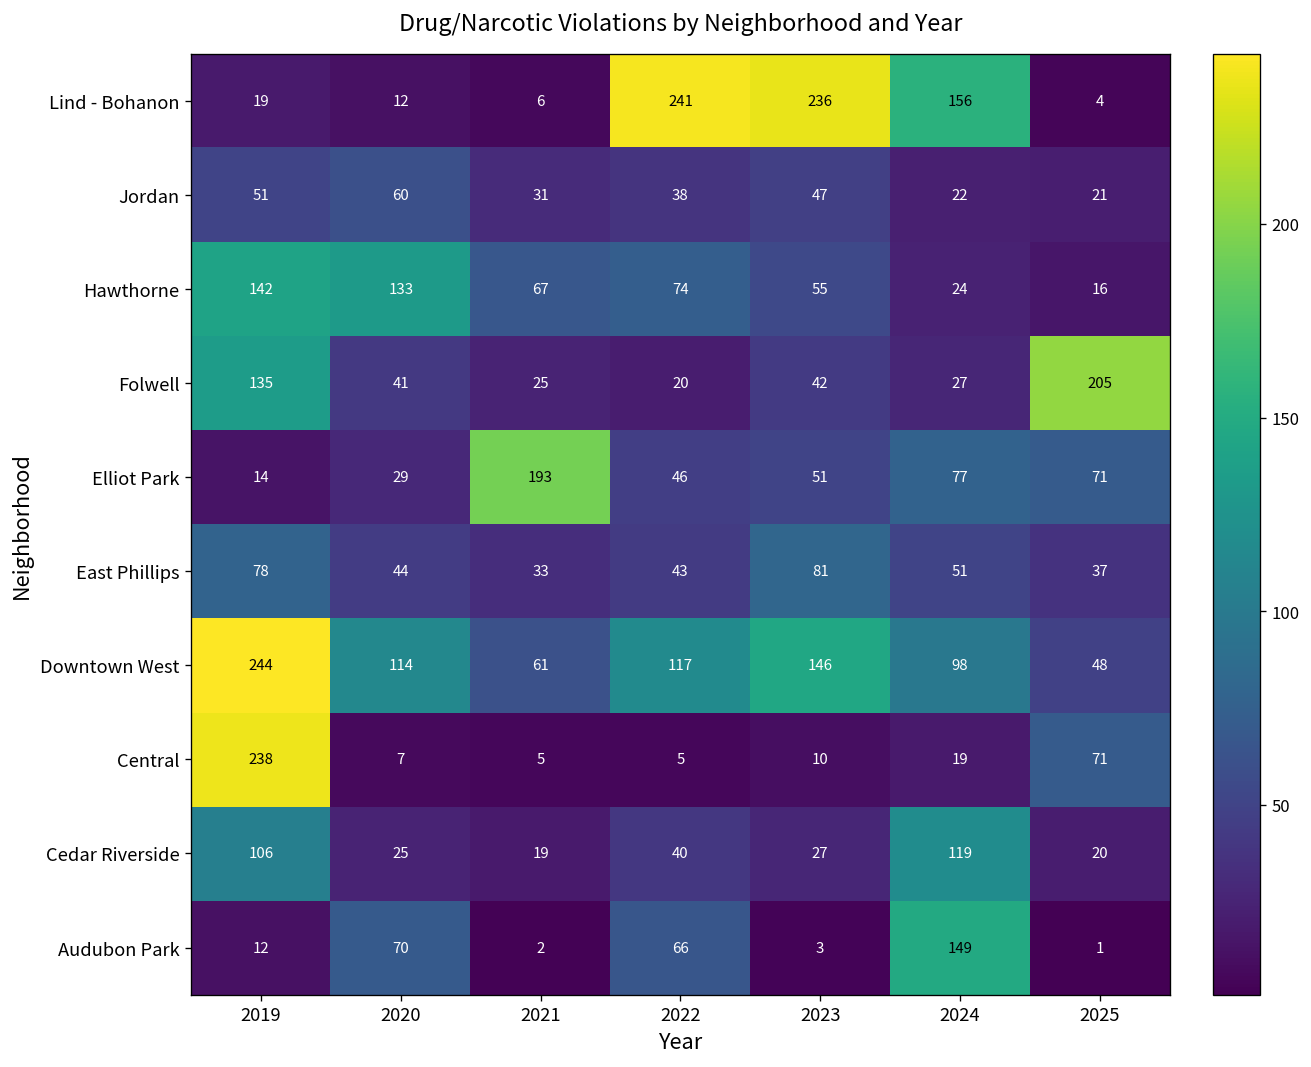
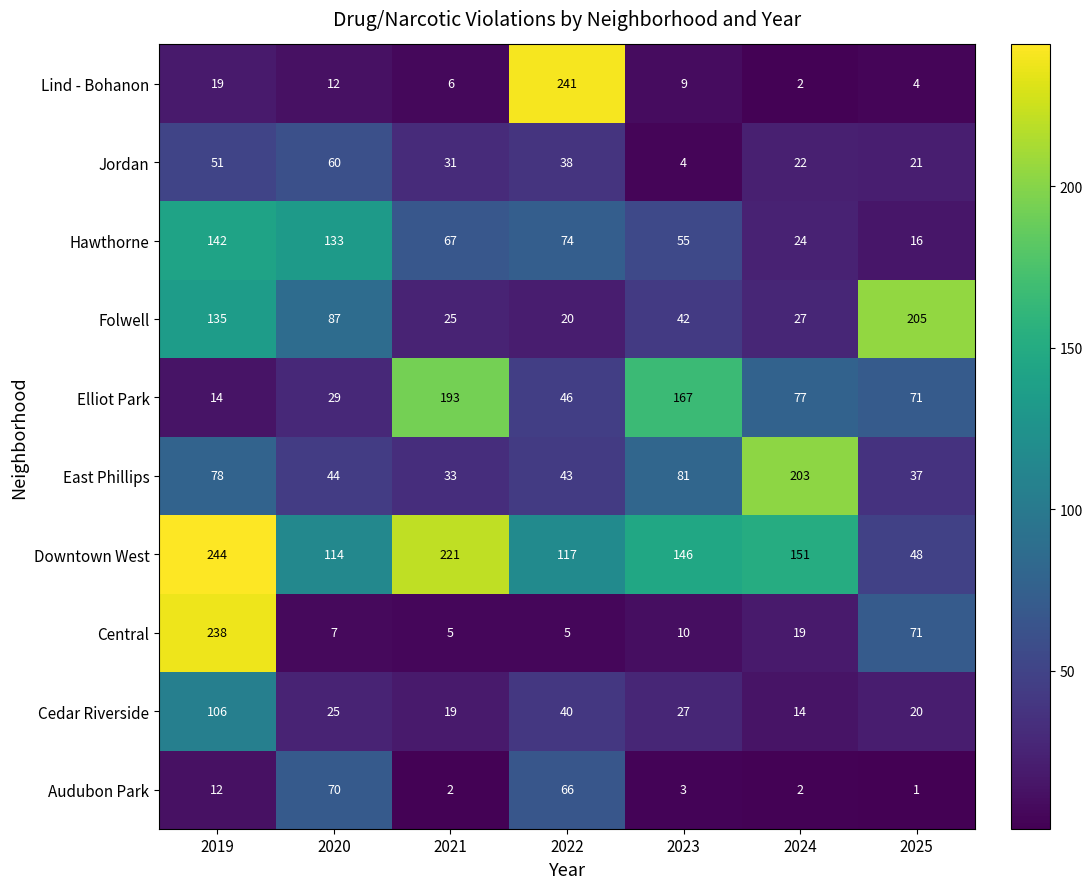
  {
    "Lind - Bohanon": {
      "2019": 19,
      "2020": 12,
      "2021": 6,
      "2022": 241,
-     "2023": 236,
-     "2024": 156,
+     "2023": 9,
+     "2024": 2,
      "2025": 4
    },
    "Jordan": {
      "2019": 51,
      "2020": 60,
      "2021": 31,
      "2022": 38,
-     "2023": 47,
+     "2023": 4,
      "2024": 22,
      "2025": 21
    },
    "Hawthorne": {
      "2019": 142,
      "2020": 133,
      "2021": 67,
      "2022": 74,
      "2023": 55,
      "2024": 24,
      "2025": 16
    },
    "Folwell": {
      "2019": 135,
-     "2020": 41,
+     "2020": 87,
      "2021": 25,
      "2022": 20,
      "2023": 42,
      "2024": 27,
      "2025": 205
    },
    "Elliot Park": {
      "2019": 14,
      "2020": 29,
      "2021": 193,
      "2022": 46,
-     "2023": 51,
+     "2023": 167,
      "2024": 77,
      "2025": 71
    },
    "East Phillips": {
      "2019": 78,
      "2020": 44,
      "2021": 33,
      "2022": 43,
      "2023": 81,
-     "2024": 51,
+     "2024": 203,
      "2025": 37
    },
    "Downtown West": {
      "2019": 244,
      "2020": 114,
-     "2021": 61,
+     "2021": 221,
      "2022": 117,
      "2023": 146,
-     "2024": 98,
+     "2024": 151,
      "2025": 48
    },
    "Central": {
      "2019": 238,
      "2020": 7,
      "2021": 5,
      "2022": 5,
      "2023": 10,
      "2024": 19,
      "2025": 71
    },
    "Cedar Riverside": {
      "2019": 106,
      "2020": 25,
      "2021": 19,
      "2022": 40,
      "2023": 27,
-     "2024": 119,
+     "2024": 14,
      "2025": 20
    },
    "Audubon Park": {
      "2019": 12,
      "2020": 70,
      "2021": 2,
      "2022": 66,
      "2023": 3,
-     "2024": 149,
+     "2024": 2,
      "2025": 1
    }
  }
